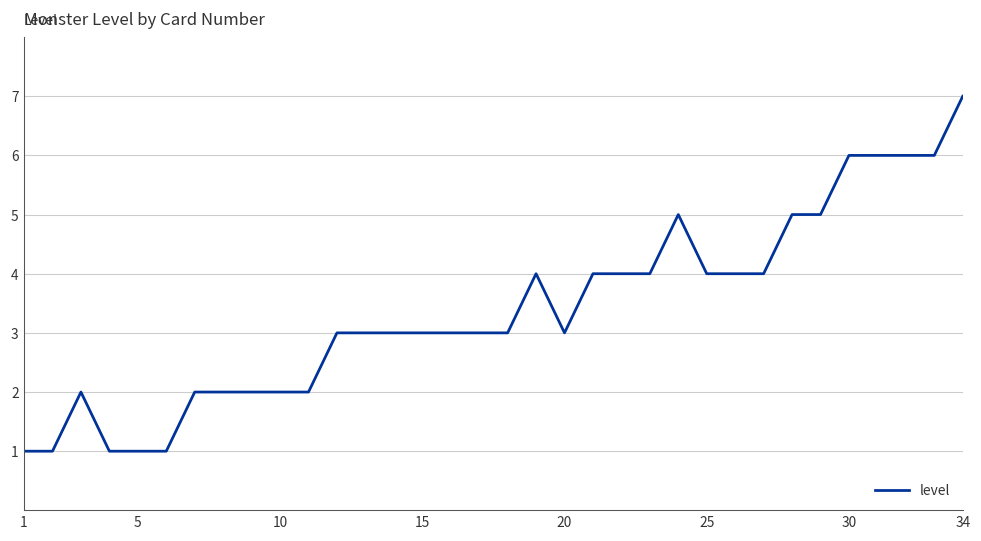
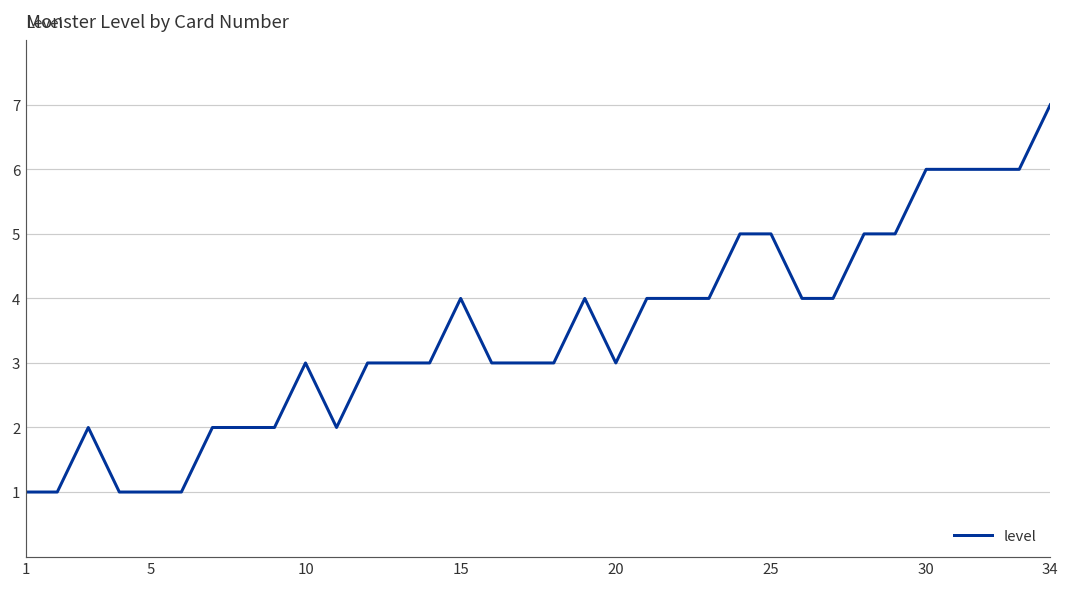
  {
    "1": 1,
    "5": 1,
-   "10": 2,
-   "15": 3,
+   "10": 3,
+   "15": 4,
    "20": 3,
-   "25": 4,
+   "25": 5,
    "30": 6,
    "34": 7
  }
